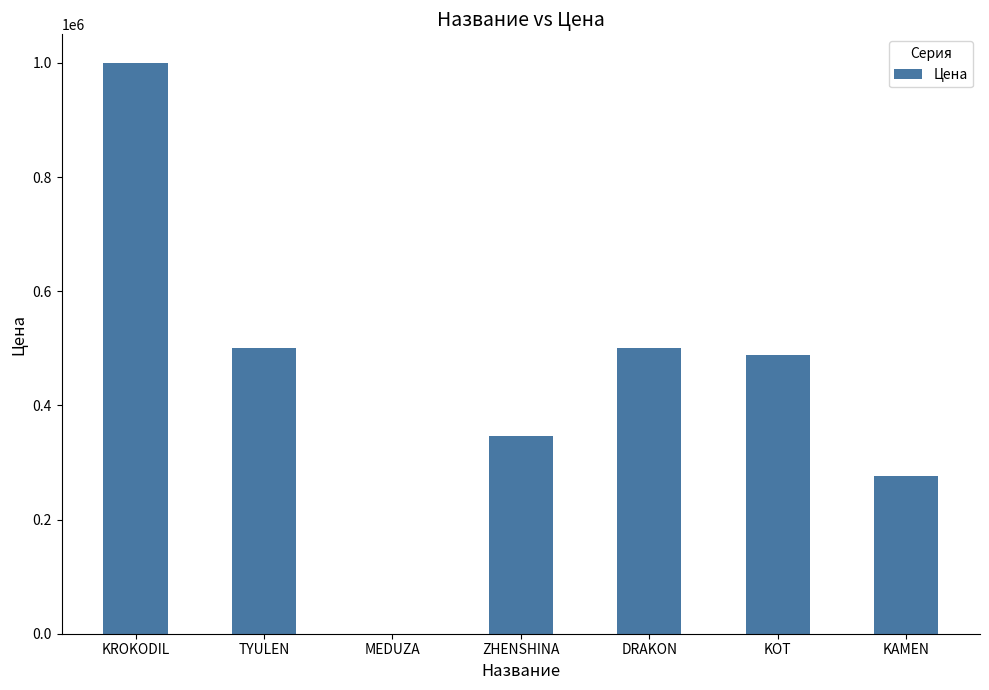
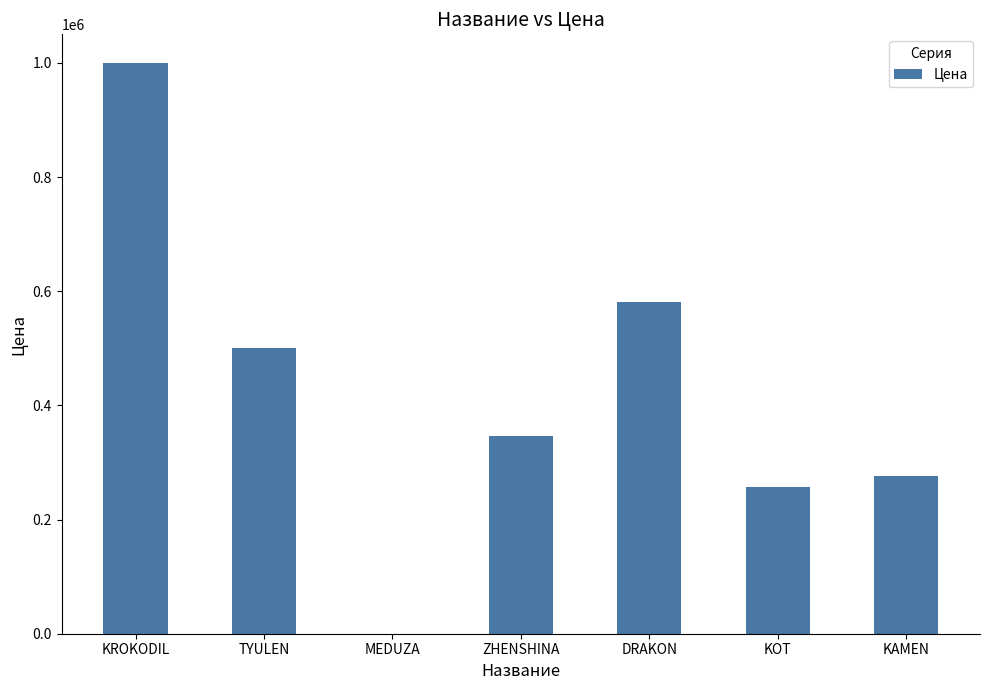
  {
    "KROKODIL": 1000000,
    "TYULEN": 500000,
    "ZHENSHINA": 350000,
-   "DRAKON": 500000,
-   "KOT": 490000,
+   "DRAKON": 580000,
+   "KOT": 260000,
    "KAMEN": 280000
  }
